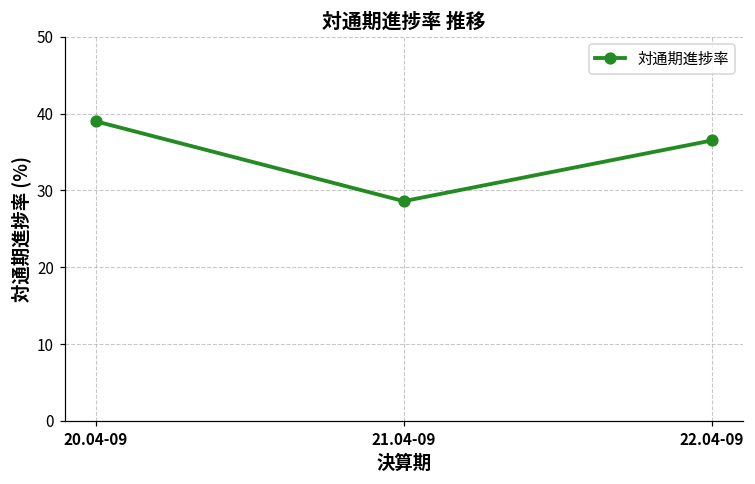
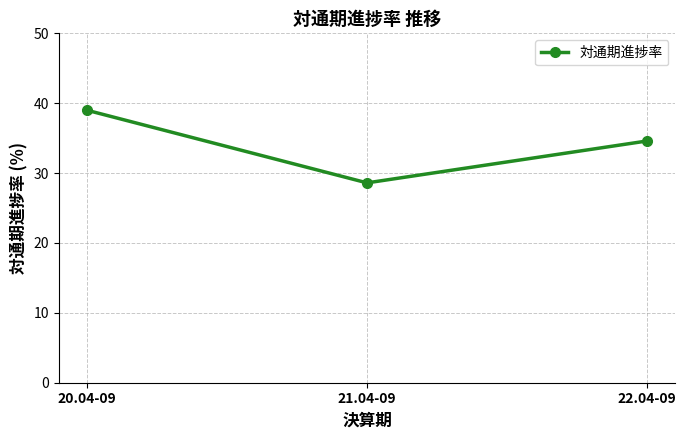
  {
    "20.04-09": 39,
    "21.04-09": 29,
-   "22.04-09": 37
+   "22.04-09": 35
  }
